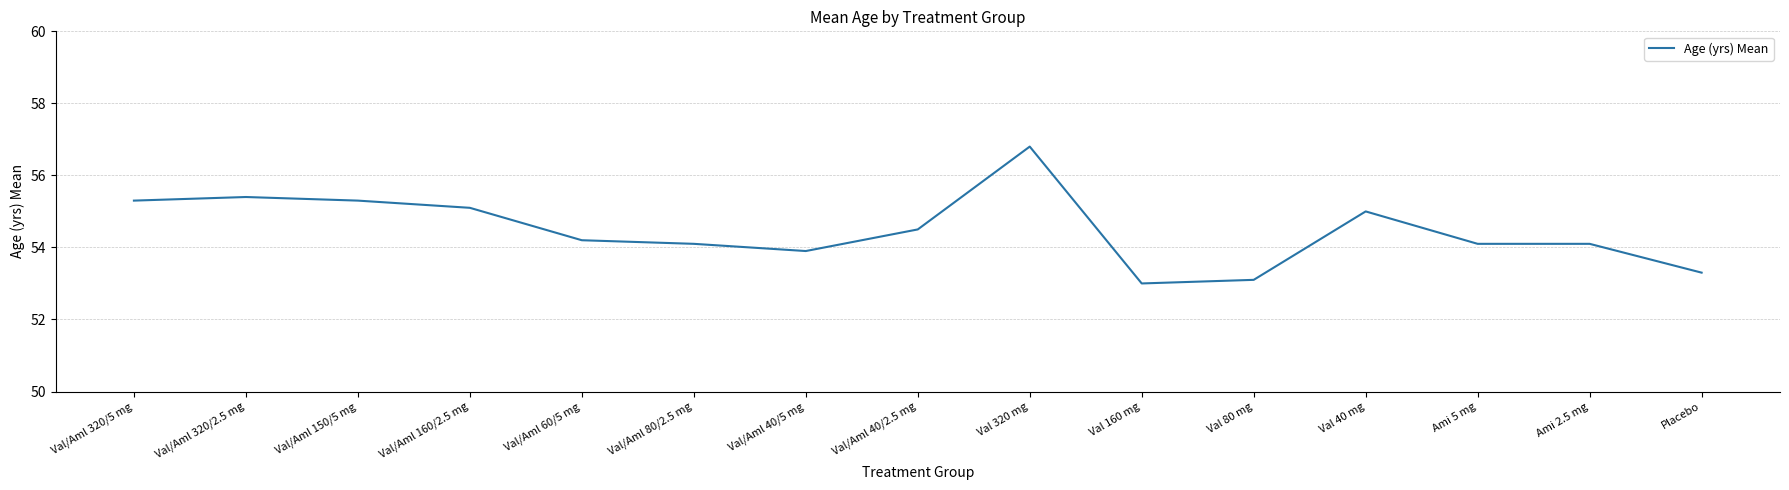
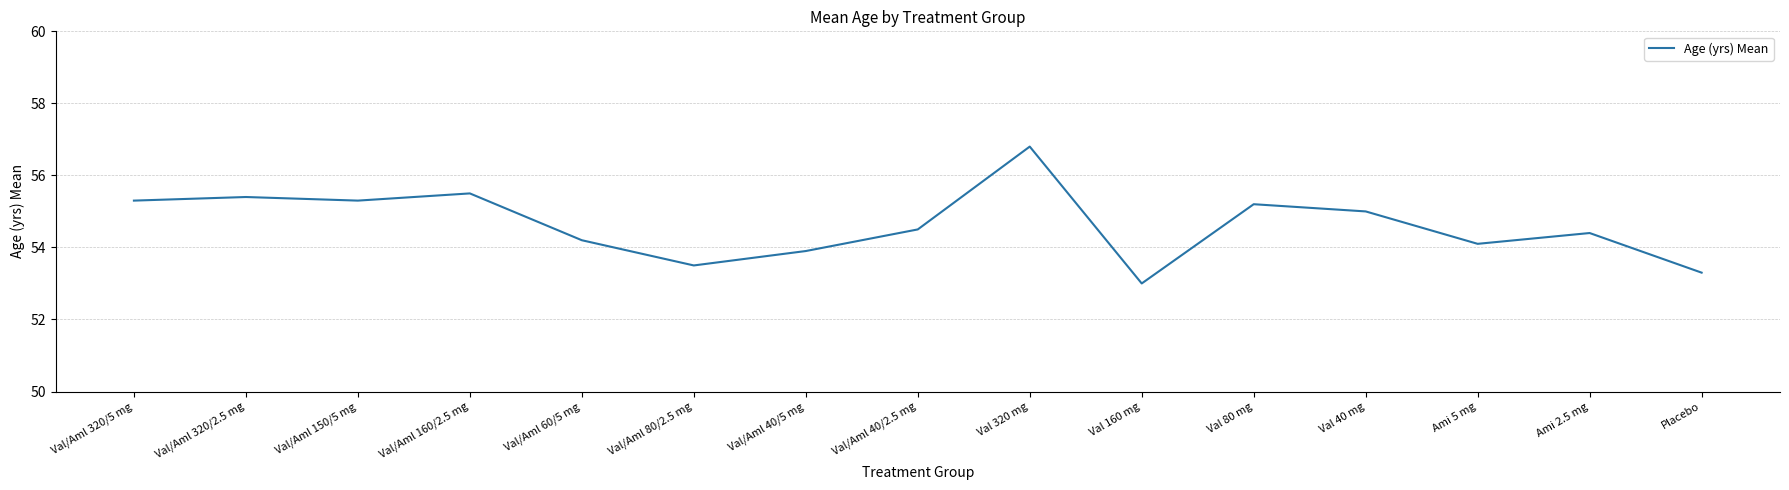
  {
    "Val/Aml 320/5 mg": 55.3,
    "Val/Aml 320/2.5 mg": 55.4,
    "Val/Aml 150/5 mg": 55.3,
-   "Val/Aml 160/2.5 mg": 55.1,
+   "Val/Aml 160/2.5 mg": 55.5,
    "Val/Aml 60/5 mg": 54.2,
-   "Val/Aml 80/2.5 mg": 54.1,
+   "Val/Aml 80/2.5 mg": 53.5,
    "Val/Aml 40/5 mg": 53.9,
    "Val/Aml 40/2.5 mg": 54.5,
    "Val 320 mg": 56.8,
    "Val 160 mg": 53.0,
-   "Val 80 mg": 53.1,
+   "Val 80 mg": 55.2,
    "Val 40 mg": 55.0,
    "Ami 5 mg": 54.1,
-   "Ami 2.5 mg": 54.1,
+   "Ami 2.5 mg": 54.4,
    "Placebo": 53.3
  }
